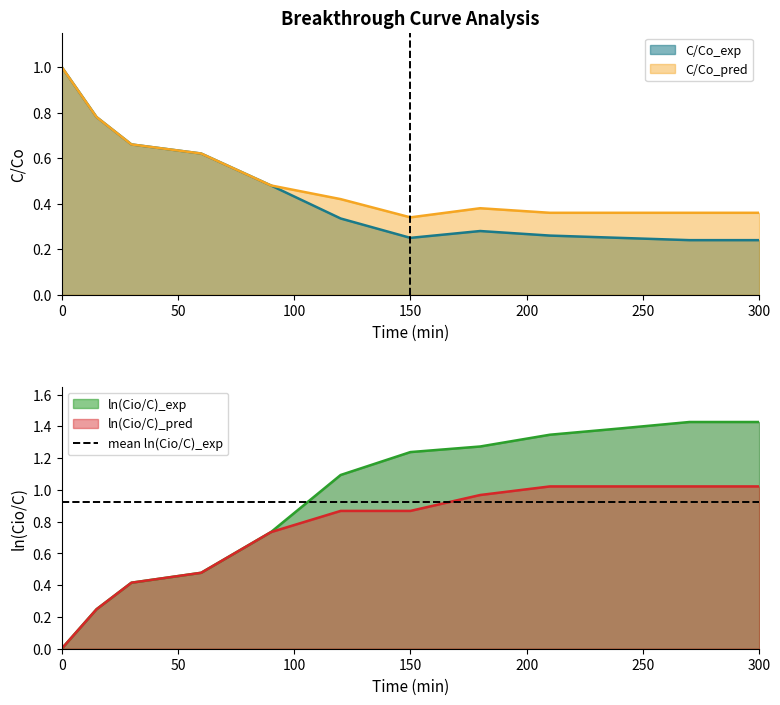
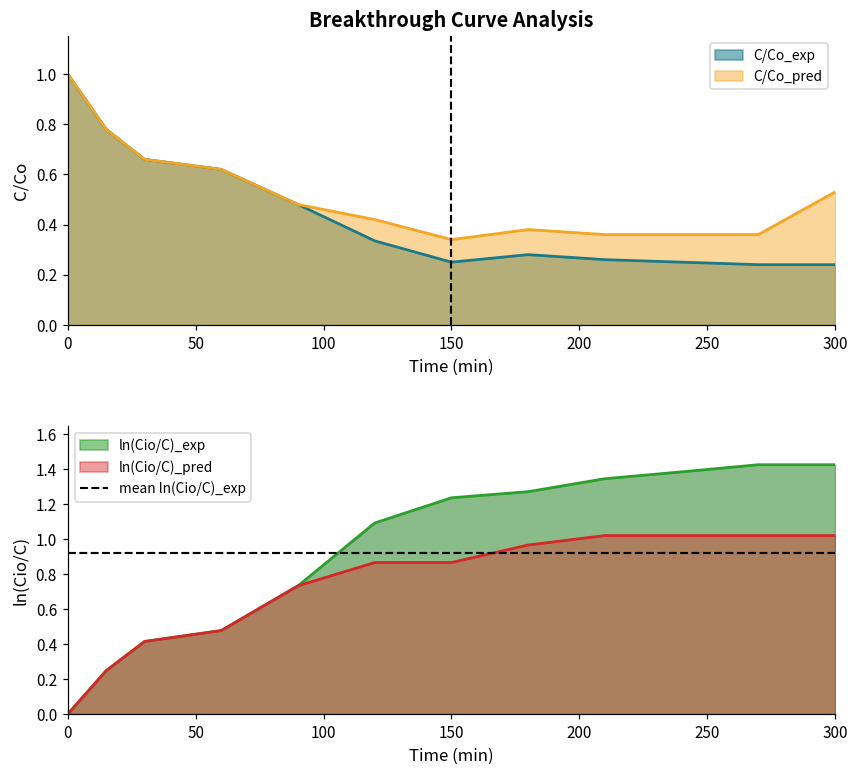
  {
    "Breakthrough Curve Analysis": {
      "C/Co_exp": {
        "150": 0.25,
        "300": 0.24
      },
      "C/Co_pred": {
        "150": 0.34,
-       "300": 0.36
+       "300": 0.53
      }
    }
  }
